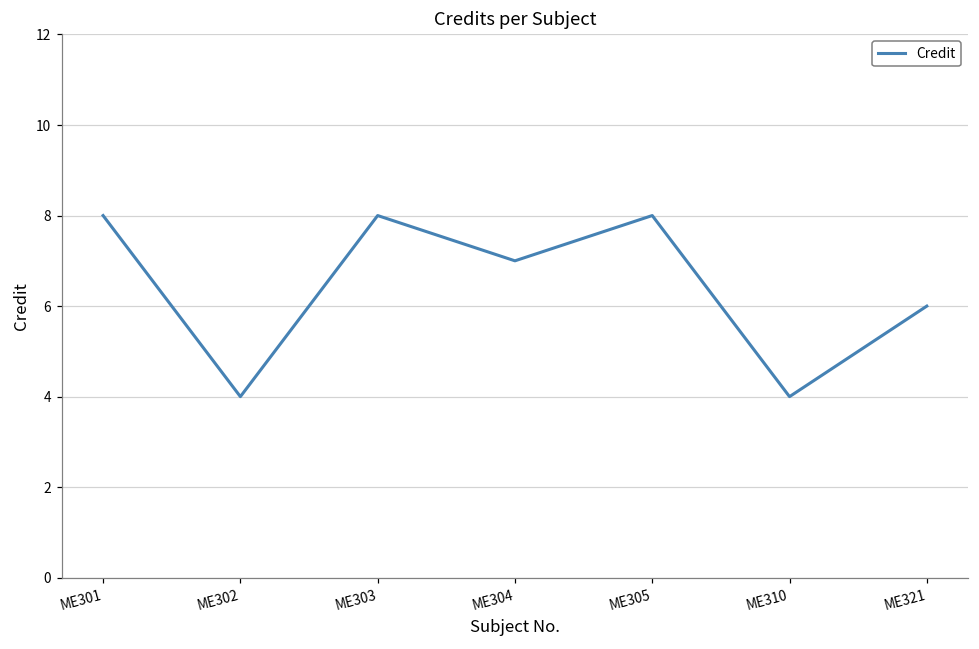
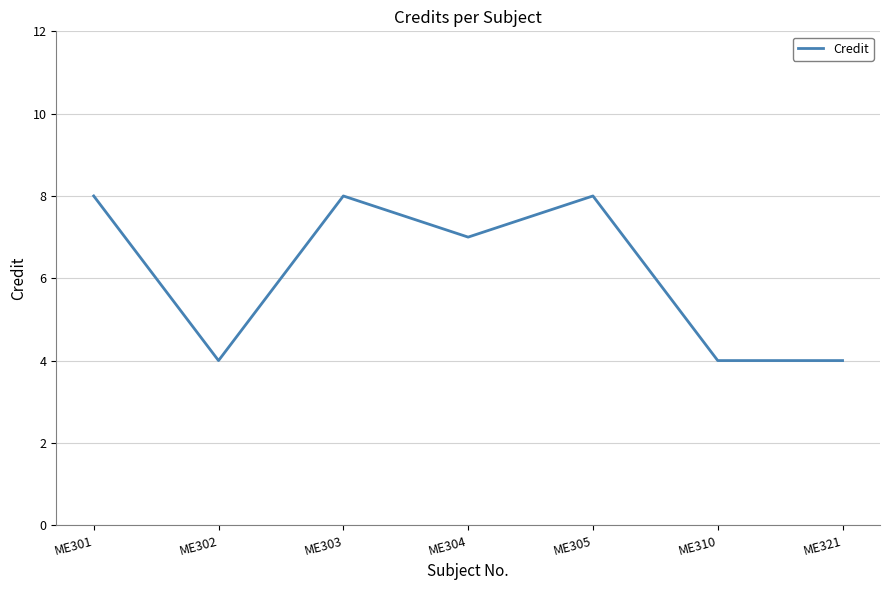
  {
    "ME301": 8,
    "ME302": 4,
    "ME303": 8,
    "ME304": 7,
    "ME305": 8,
    "ME310": 4,
-   "ME321": 6
+   "ME321": 4
  }
